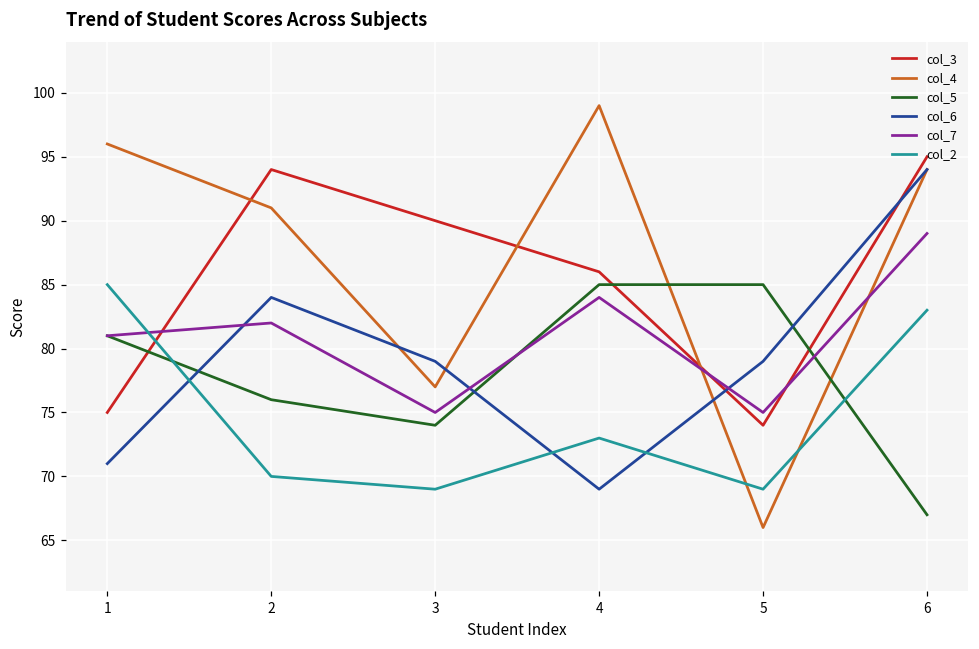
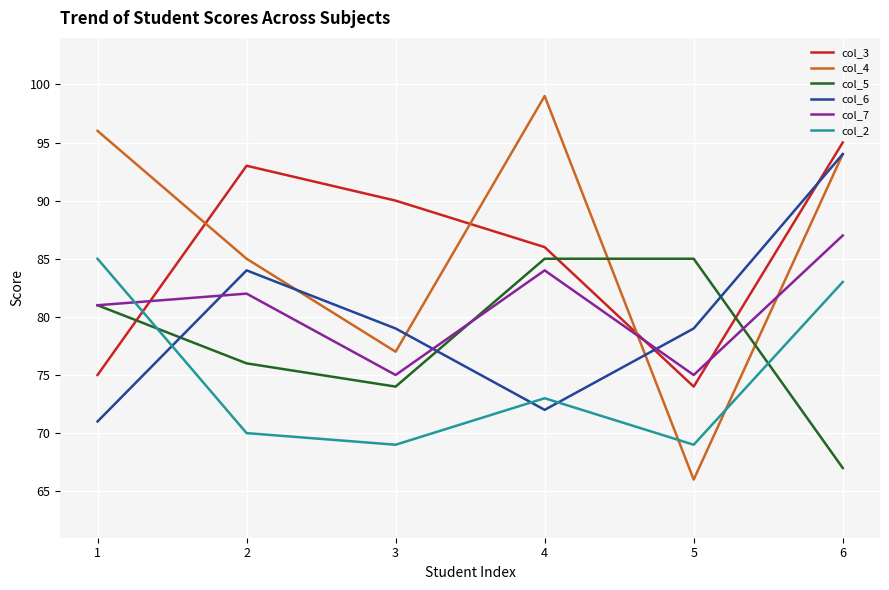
  {
    "col_3": {
      "1": 75,
-     "2": 94,
+     "2": 93,
      "3": 90,
      "4": 86,
      "5": 74,
      "6": 95
    },
    "col_4": {
      "1": 96,
-     "2": 91,
+     "2": 85,
      "3": 77,
      "4": 99,
      "5": 66
    },
    "col_5": {
      "2": 76,
      "3": 74,
      "4": 85,
      "5": 85,
      "6": 67
    },
    "col_6": {
      "1": 71,
      "2": 84,
      "3": 79,
-     "4": 69,
+     "4": 72,
      "5": 79
    },
    "col_7": {
      "2": 82,
      "3": 75,
      "4": 84,
      "5": 75,
-     "6": 89
+     "6": 87
    },
    "col_2": {
      "1": 85,
      "2": 70,
      "3": 69,
      "4": 73,
      "5": 69,
      "6": 83
    }
  }
